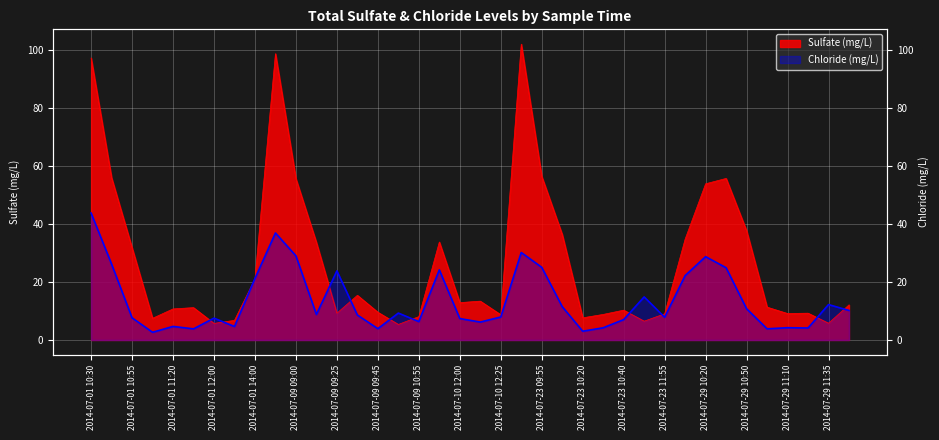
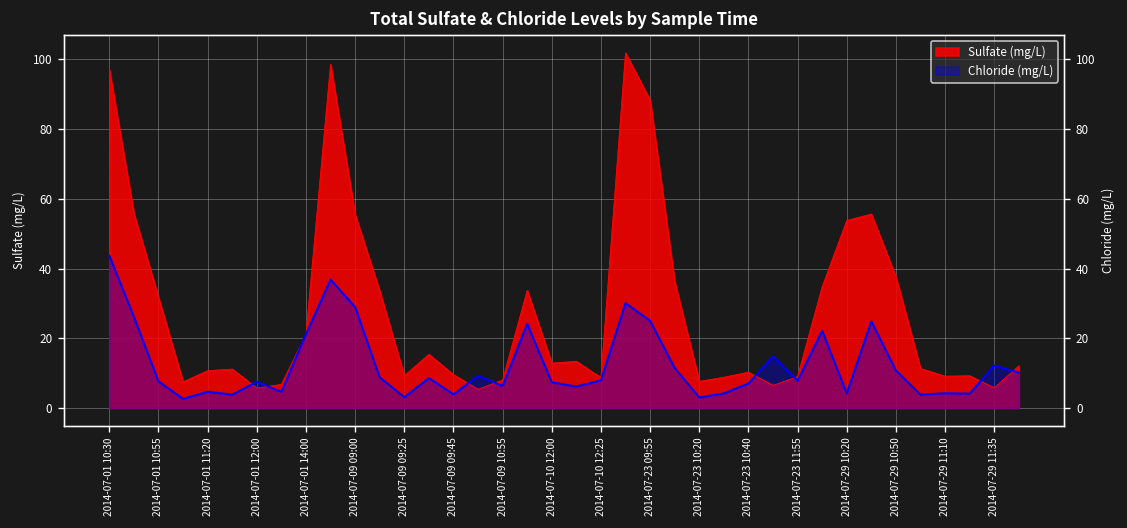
  {
    "Sulfate (mg/L)": {
      "2014-07-01 10:30": 97,
      "2014-07-01 10:55": 32,
      "2014-07-01 11:20": 11,
      "2014-07-01 12:00": 6,
      "2014-07-09 09:00": 55,
      "2014-07-09 09:25": 9,
      "2014-07-09 09:45": 10,
      "2014-07-09 10:55": 8,
      "2014-07-10 12:00": 13,
-     "2014-07-23 09:55": 56,
+     "2014-07-23 09:55": 88,
      "2014-07-23 10:20": 8,
      "2014-07-23 10:40": 10,
      "2014-07-23 11:55": 9,
      "2014-07-29 10:20": 54,
      "2014-07-29 10:50": 38,
      "2014-07-29 11:10": 9,
      "2014-07-29 11:35": 6
    },
    "Chloride (mg/L)": {
      "2014-07-01 10:30": 44,
      "2014-07-01 10:55": 8,
      "2014-07-01 11:20": 5,
      "2014-07-01 12:00": 8,
      "2014-07-09 09:00": 29,
-     "2014-07-09 09:25": 24,
+     "2014-07-09 09:25": 3,
      "2014-07-09 09:45": 4,
      "2014-07-09 10:55": 6,
      "2014-07-10 12:00": 7,
      "2014-07-23 09:55": 25,
      "2014-07-23 10:20": 3,
      "2014-07-23 10:40": 7,
      "2014-07-23 11:55": 8,
-     "2014-07-29 10:20": 29,
+     "2014-07-29 10:20": 4,
      "2014-07-29 10:50": 11,
      "2014-07-29 11:10": 4,
      "2014-07-29 11:35": 12
    }
  }
